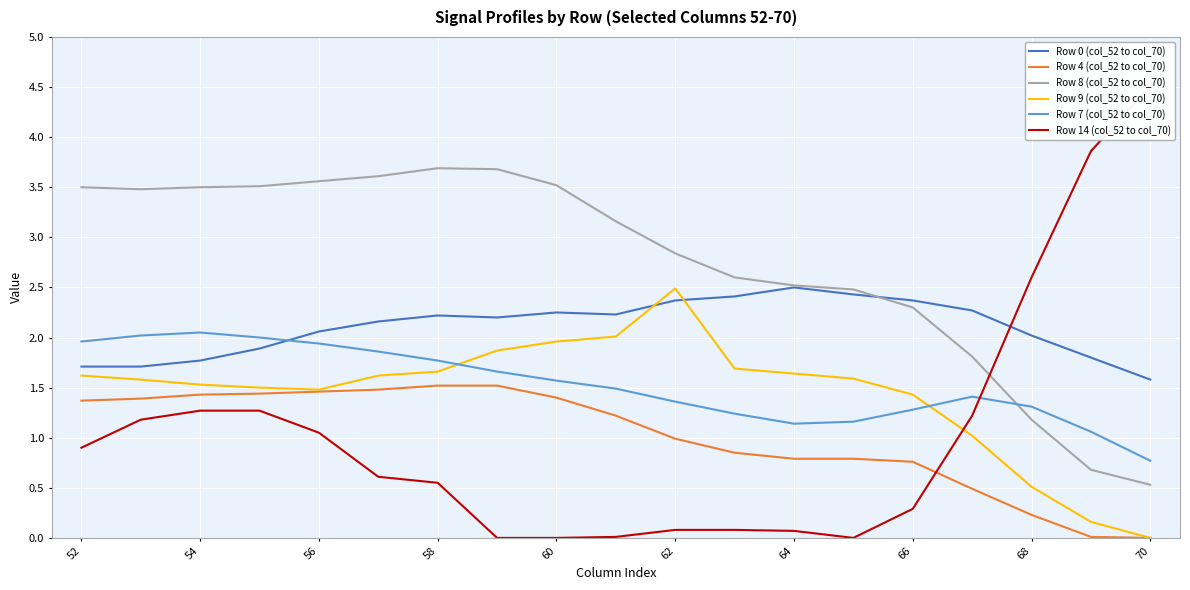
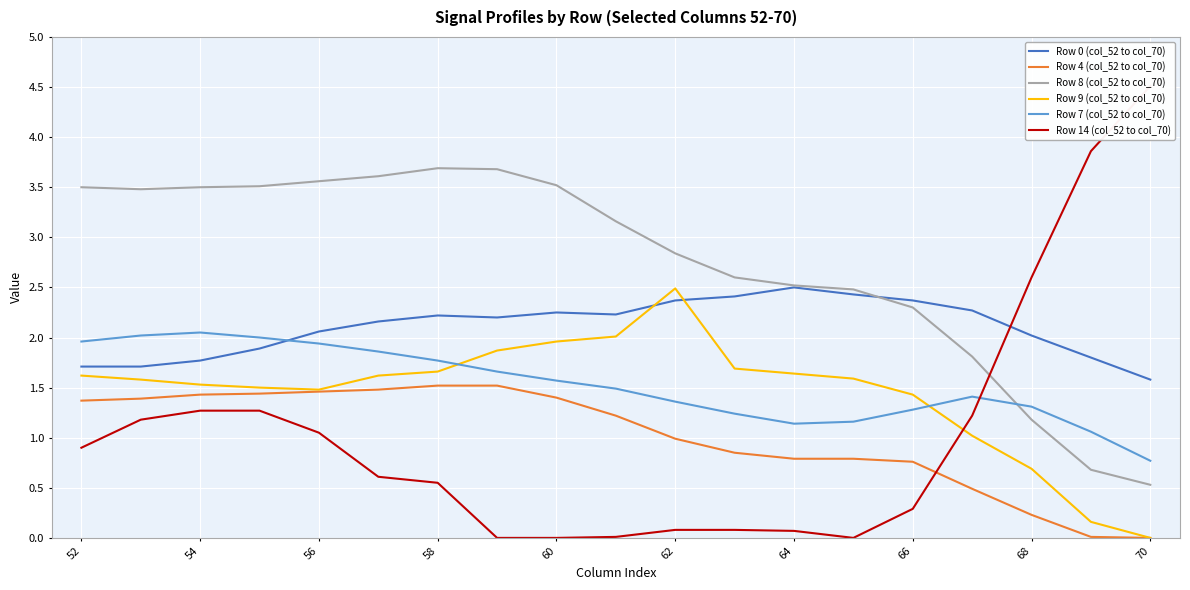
  {
    "Row 4 (col_52 to col_70)": {
      "52": 1.37,
      "54": 1.43,
      "58": 1.52,
      "60": 1.40,
      "62": 0.99,
      "64": 0.79,
      "66": 0.76,
      "68": 0.23
    },
    "Row 8 (col_52 to col_70)": {
      "52": 3.50,
      "54": 3.50,
      "56": 3.56,
      "58": 3.69,
      "60": 3.52,
      "62": 2.84,
      "66": 2.30,
      "68": 1.18,
      "70": 0.53
    },
    "Row 9 (col_52 to col_70)": {
      "52": 1.62,
      "54": 1.53,
      "58": 1.66,
      "60": 1.96,
      "62": 2.49,
      "64": 1.64,
      "66": 1.43,
-     "68": 0.51
+     "68": 0.69
    },
    "Row 14 (col_52 to col_70)": {
      "52": 0.90,
      "54": 1.27,
      "56": 1.05,
      "58": 0.55,
      "60": 0.00,
      "62": 0.08,
      "64": 0.07,
      "66": 0.29,
      "68": 2.60
    }
  }
